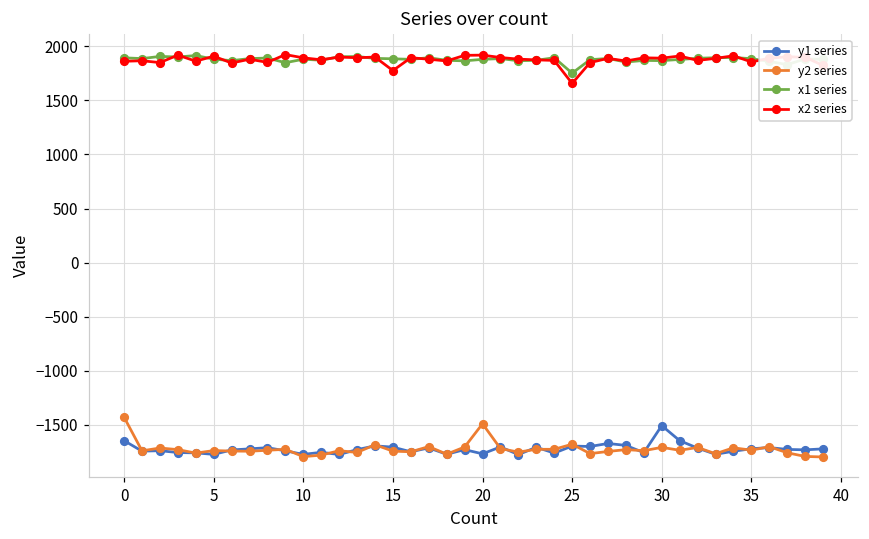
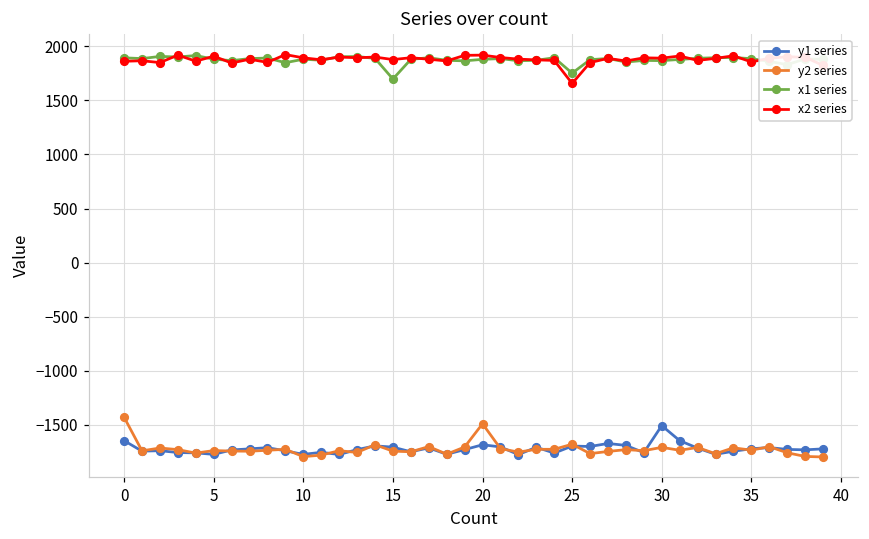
  {
    "y1 series": {
      "0": -1600,
      "5": -1800,
      "15": -1700,
-     "20": -1800,
+     "20": -1700,
      "30": -1500
    },
    "y2 series": {
      "0": -1400,
      "5": -1700,
      "15": -1700,
      "20": -1500,
      "30": -1700
    },
    "x1 series": {
      "0": 1900,
      "5": 1900,
-     "15": 1900,
+     "15": 1700,
      "20": 1900,
      "25": 1800,
      "35": 1900
    },
    "x2 series": {
      "0": 1900,
      "5": 1900,
-     "15": 1800,
+     "15": 1900,
      "20": 1900,
      "25": 1700,
      "35": 1900
    }
  }
